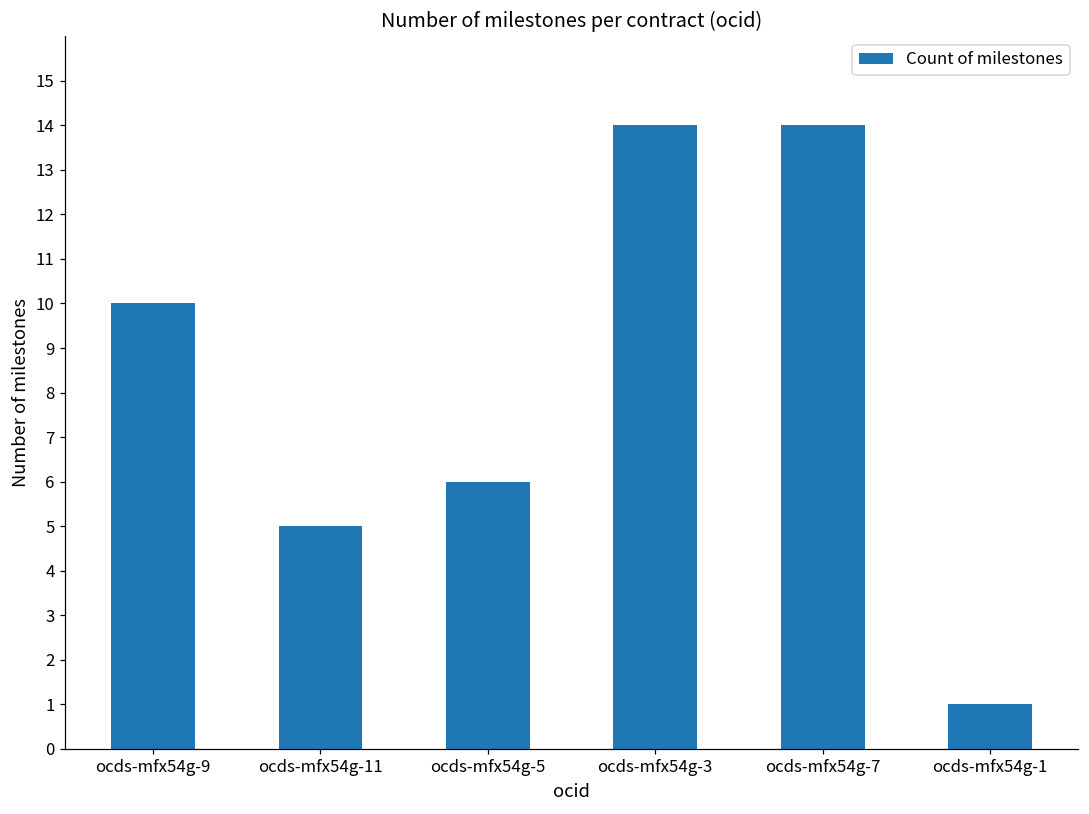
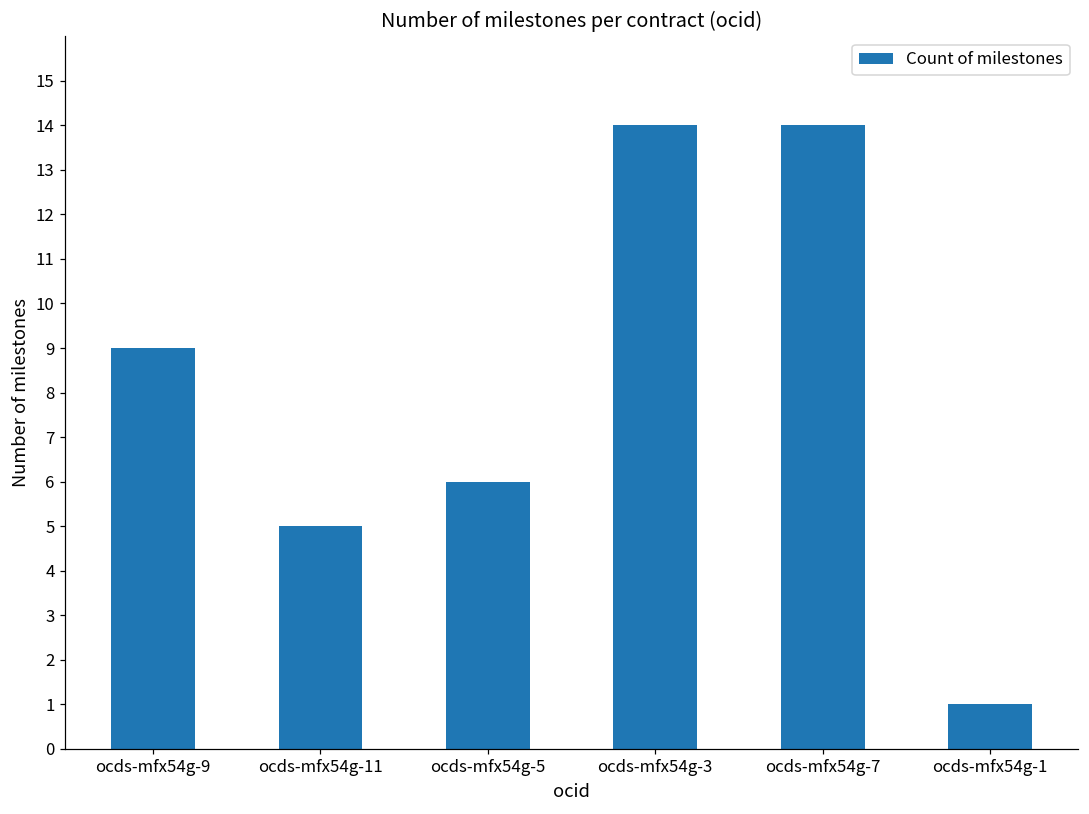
  {
-   "ocds-mfx54g-9": 10,
+   "ocds-mfx54g-9": 9,
    "ocds-mfx54g-11": 5,
    "ocds-mfx54g-5": 6,
    "ocds-mfx54g-3": 14,
    "ocds-mfx54g-7": 14,
    "ocds-mfx54g-1": 1
  }
